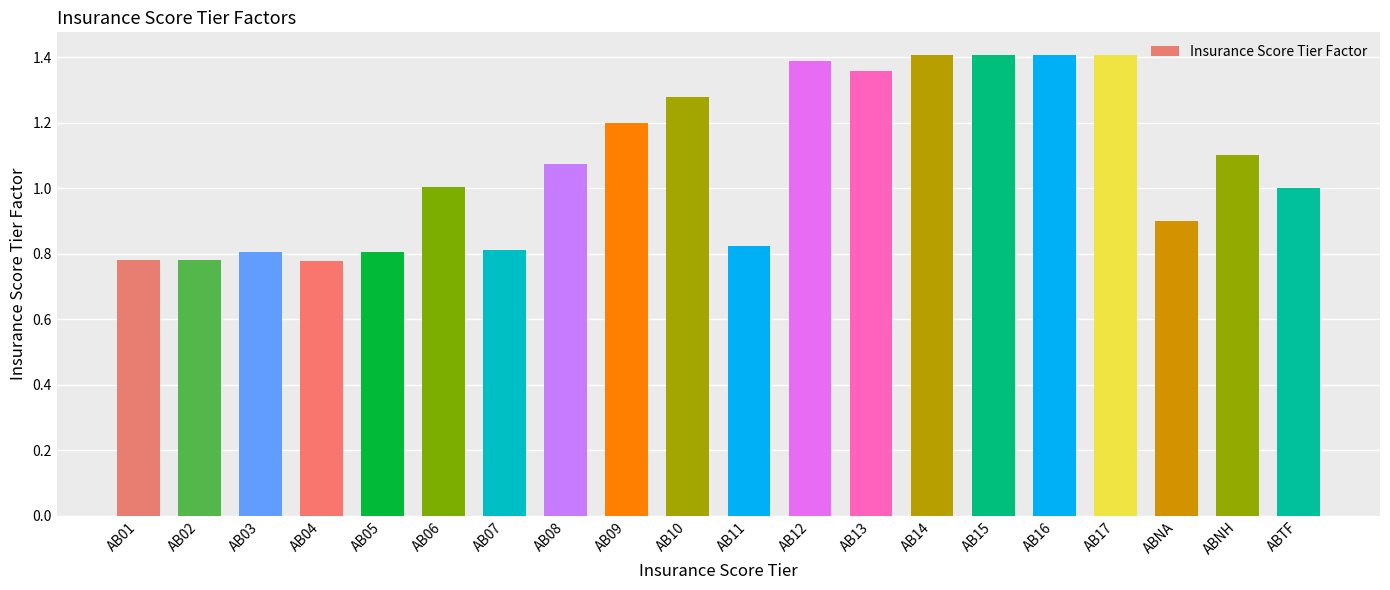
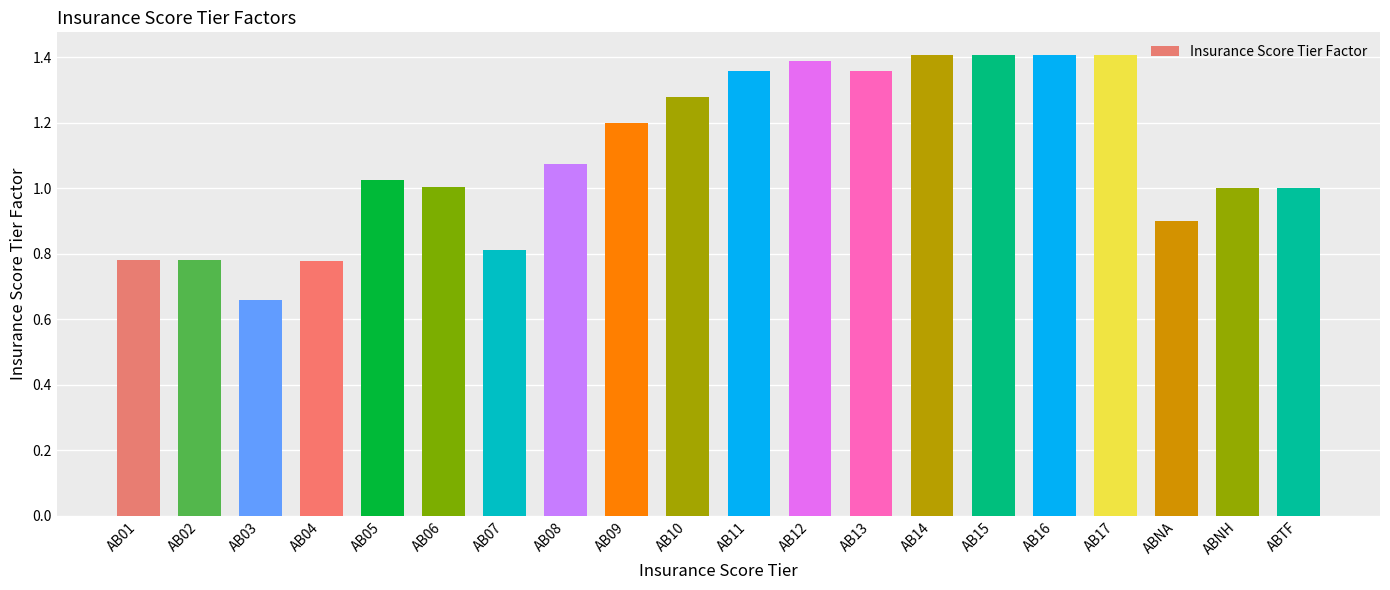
  {
    "AB01": 0.78,
    "AB02": 0.78,
-   "AB03": 0.81,
+   "AB03": 0.66,
    "AB04": 0.78,
-   "AB05": 0.81,
+   "AB05": 1.03,
    "AB06": 1.00,
    "AB07": 0.81,
    "AB08": 1.07,
    "AB09": 1.20,
    "AB10": 1.28,
-   "AB11": 0.82,
+   "AB11": 1.36,
    "AB12": 1.39,
    "AB13": 1.36,
    "AB14": 1.41,
    "AB15": 1.41,
    "AB16": 1.41,
    "AB17": 1.41,
    "ABNA": 0.90,
-   "ABNH": 1.1,
+   "ABNH": 1.0,
    "ABTF": 1.00
  }
